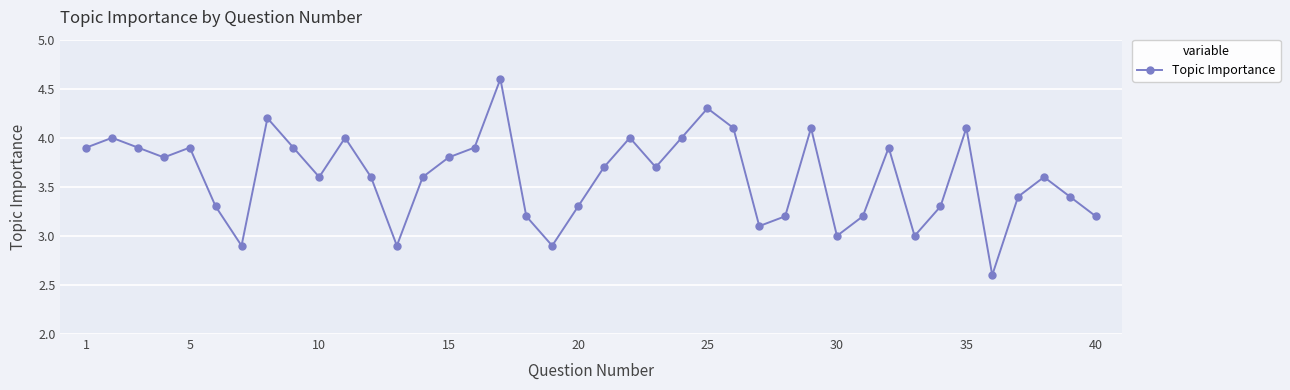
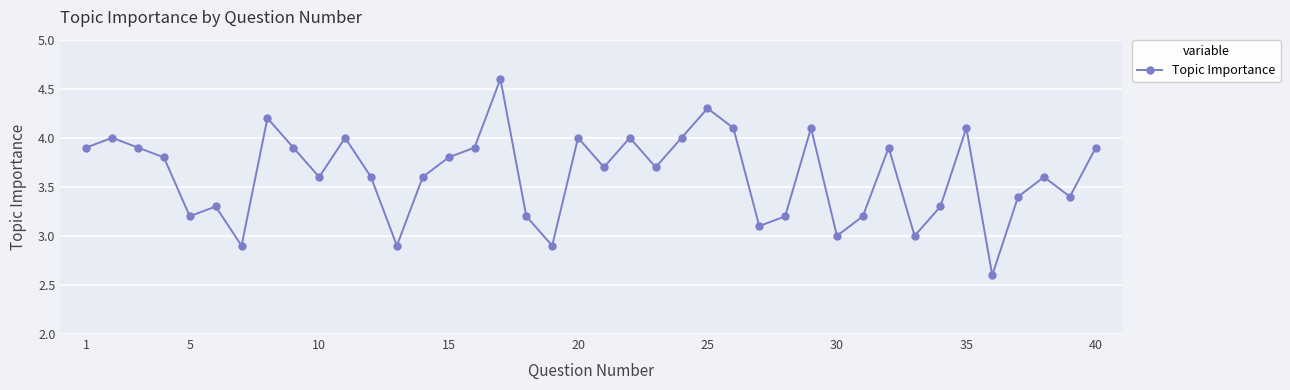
  {
    "1": 3.9,
-   "5": 3.9,
+   "5": 3.2,
    "10": 3.6,
    "15": 3.8,
-   "20": 3.3,
+   "20": 4.0,
    "25": 4.3,
    "30": 3.0,
    "35": 4.1,
-   "40": 3.2
+   "40": 3.9
  }
